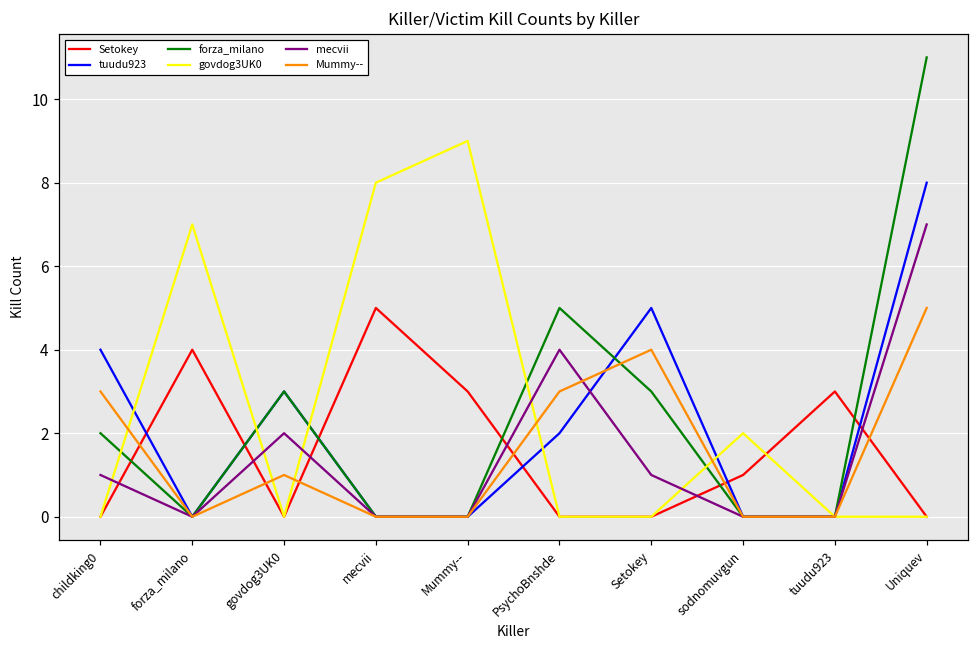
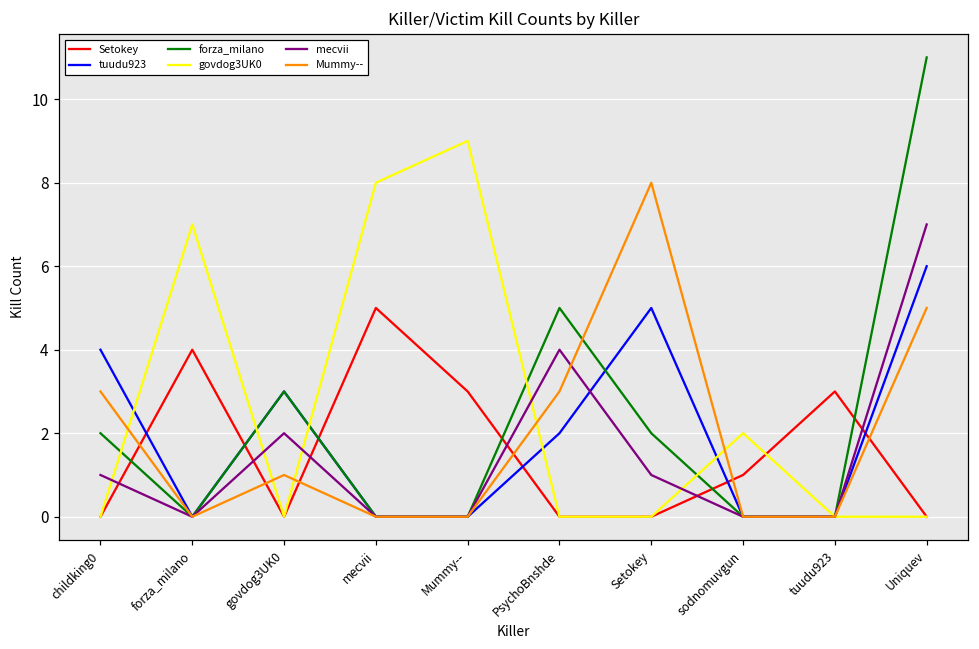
  {
    "Setokey": {
      "forza_milano": 4,
      "mecvii": 5,
      "Mummy--": 3,
      "sodnomuvgun": 1,
      "tuudu923": 3
    },
    "tuudu923": {
      "childking0": 4,
      "PsychoBnshde": 2,
      "Setokey": 5,
-     "Uniquev": 8
+     "Uniquev": 6
    },
    "forza_milano": {
      "childking0": 2,
      "PsychoBnshde": 5,
-     "Setokey": 3,
+     "Setokey": 2,
      "Uniquev": 11
    },
    "govdog3UK0": {
      "forza_milano": 7,
      "mecvii": 8,
      "Mummy--": 9,
      "sodnomuvgun": 2
    },
    "mecvii": {
      "childking0": 1,
      "govdog3UK0": 2,
      "PsychoBnshde": 4,
      "Setokey": 1,
      "Uniquev": 7
    },
    "Mummy--": {
      "childking0": 3,
      "govdog3UK0": 1,
      "PsychoBnshde": 3,
-     "Setokey": 4,
+     "Setokey": 8,
      "Uniquev": 5
    }
  }
